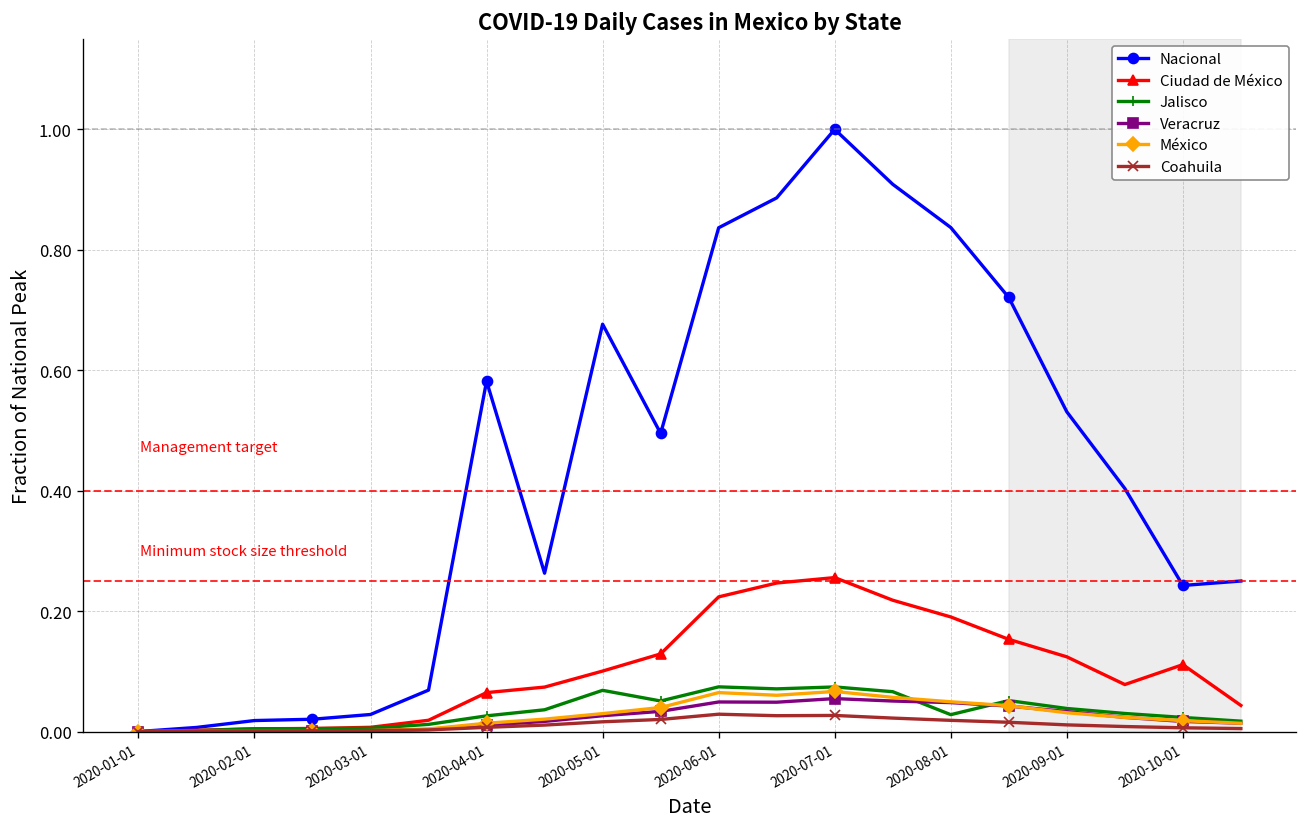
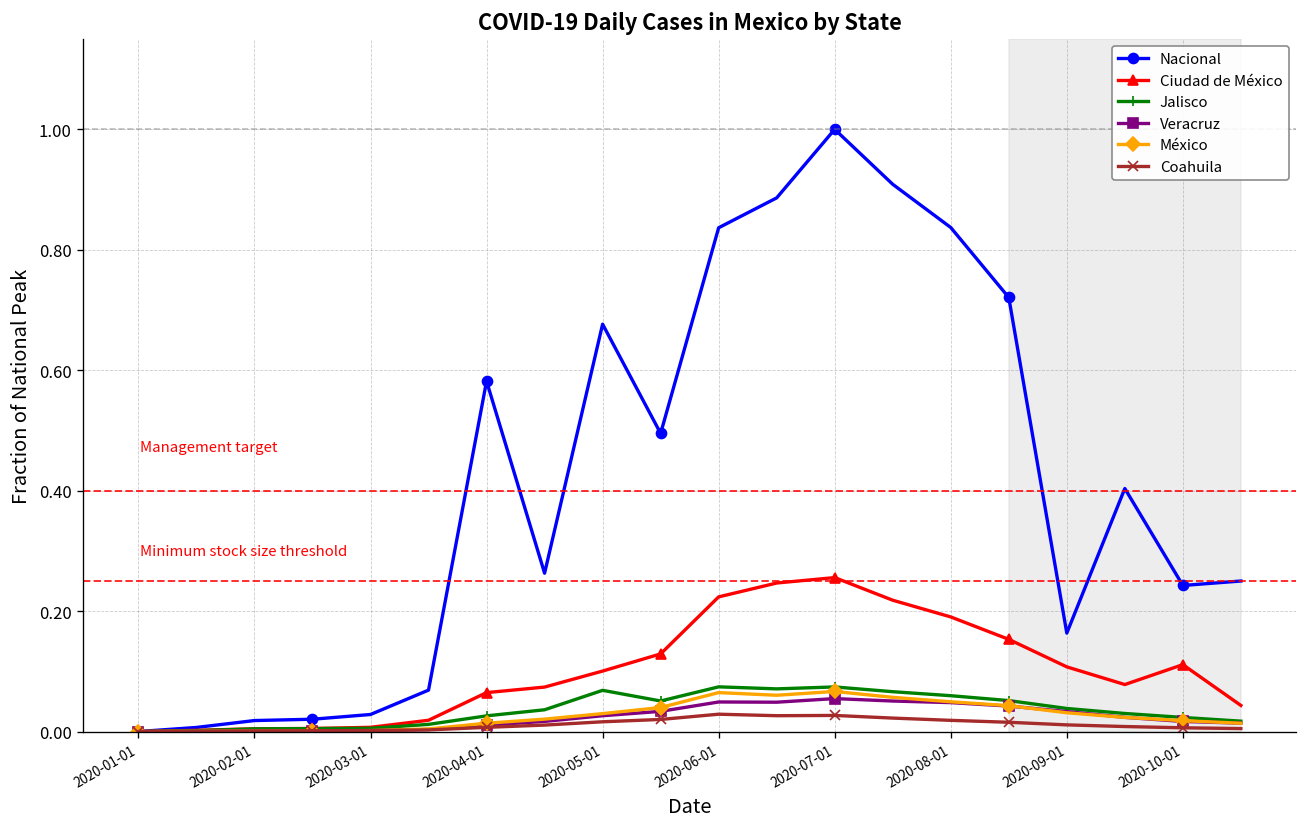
  {
    "Nacional": {
      "2020-02-01": 0.02,
      "2020-03-01": 0.03,
      "2020-04-01": 0.58,
      "2020-05-01": 0.68,
      "2020-06-01": 0.84,
      "2020-07-01": 1.00,
      "2020-08-01": 0.84,
-     "2020-09-01": 0.53,
+     "2020-09-01": 0.16,
      "2020-10-01": 0.24
    },
    "Ciudad de México": {
      "2020-04-01": 0.06,
      "2020-05-01": 0.10,
      "2020-06-01": 0.22,
      "2020-07-01": 0.26,
      "2020-08-01": 0.19,
-     "2020-09-01": 0.12,
+     "2020-09-01": 0.11,
      "2020-10-01": 0.11
    },
    "Jalisco": {
      "2020-04-01": 0.03,
      "2020-05-01": 0.07,
      "2020-06-01": 0.07,
      "2020-07-01": 0.07,
-     "2020-08-01": 0.03,
+     "2020-08-01": 0.06,
      "2020-09-01": 0.04,
      "2020-10-01": 0.02
    },
    "Veracruz": {
      "2020-06-01": 0.05,
      "2020-07-01": 0.05
    },
    "México": {
      "2020-06-01": 0.06,
      "2020-07-01": 0.07
    },
    "Coahuila": {
      "2020-05-01": 0.02,
      "2020-06-01": 0.03,
      "2020-07-01": 0.03,
      "2020-08-01": 0.02,
      "2020-09-01": 0.01,
      "2020-10-01": 0.01
    }
  }
